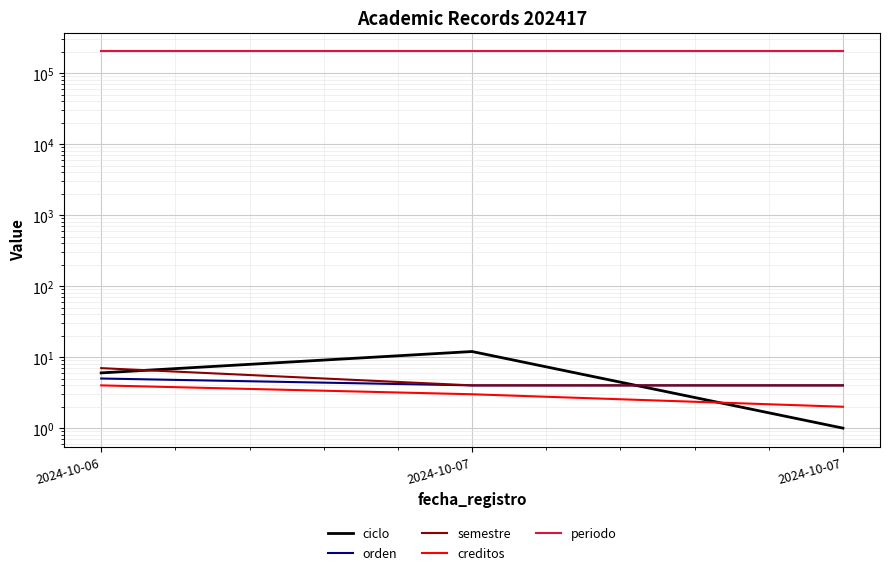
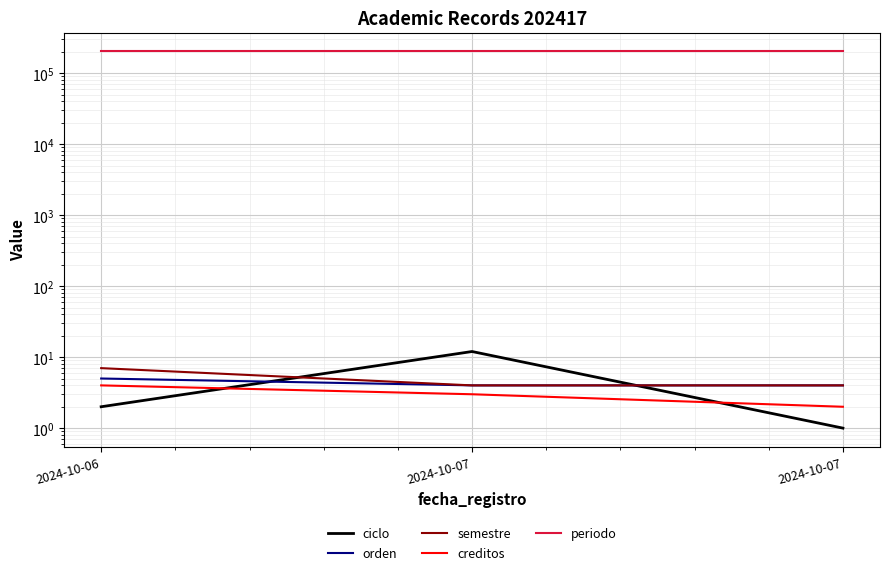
  {
    "ciclo": {
-     "2024-10-06": 6
+     "2024-10-06": 2
    },
    "orden": {
      "2024-10-06": 5
    },
    "semestre": {
      "2024-10-06": 7
    },
    "creditos": {
      "2024-10-06": 4
    },
    "periodo": {
      "2024-10-06": 200000
    }
  }
